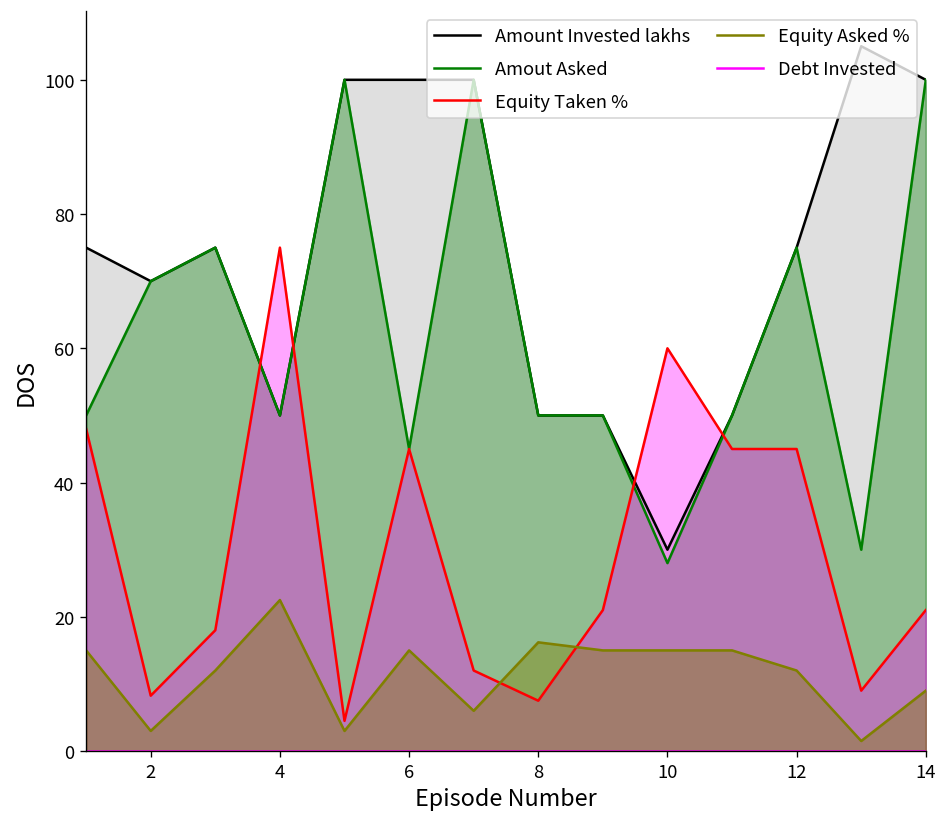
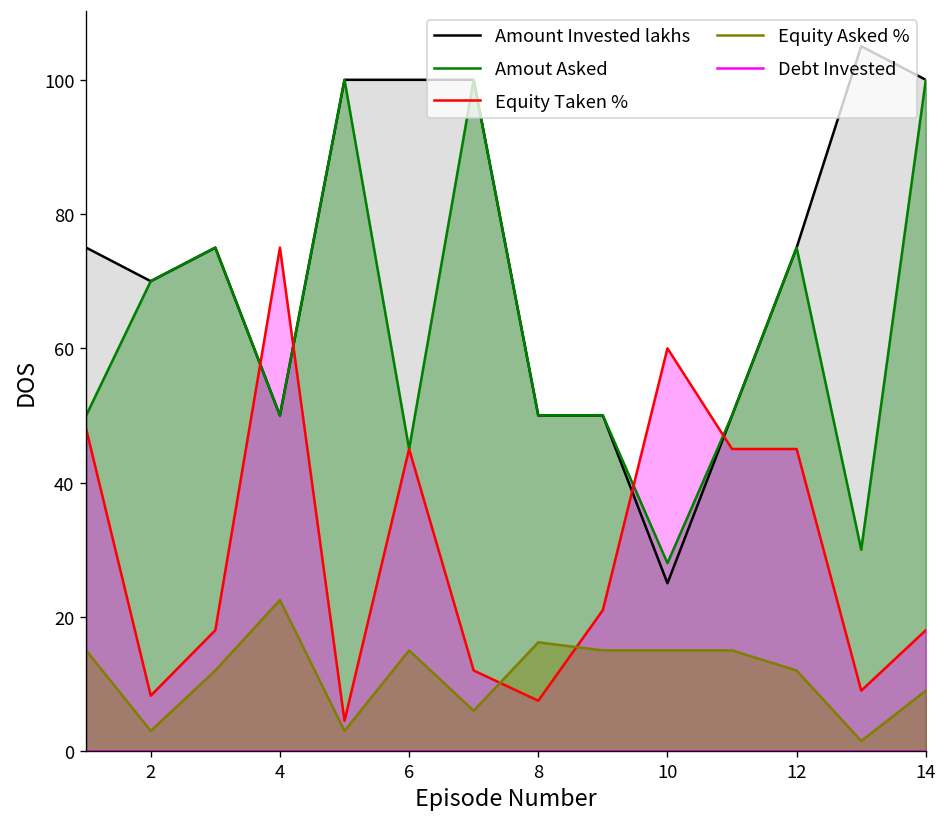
  {
    "Amount Invested lakhs": {
      "6": 100,
-     "10": 30
+     "10": 25
    },
    "Amout Asked": {
      "10": 28
    },
    "Equity Taken %": {
      "2": 8,
      "4": 75,
      "8": 8,
      "10": 60,
      "12": 45,
-     "14": 21
+     "14": 18
    },
    "Equity Asked %": {
      "2": 3,
      "4": 23,
      "6": 15,
      "8": 16,
      "10": 15,
      "12": 12,
      "14": 9
    },
    "Debt Invested": {
      "2": 0,
      "4": 0,
      "6": 0,
      "8": 0,
      "10": 0,
      "12": 0,
      "14": 0
    }
  }
